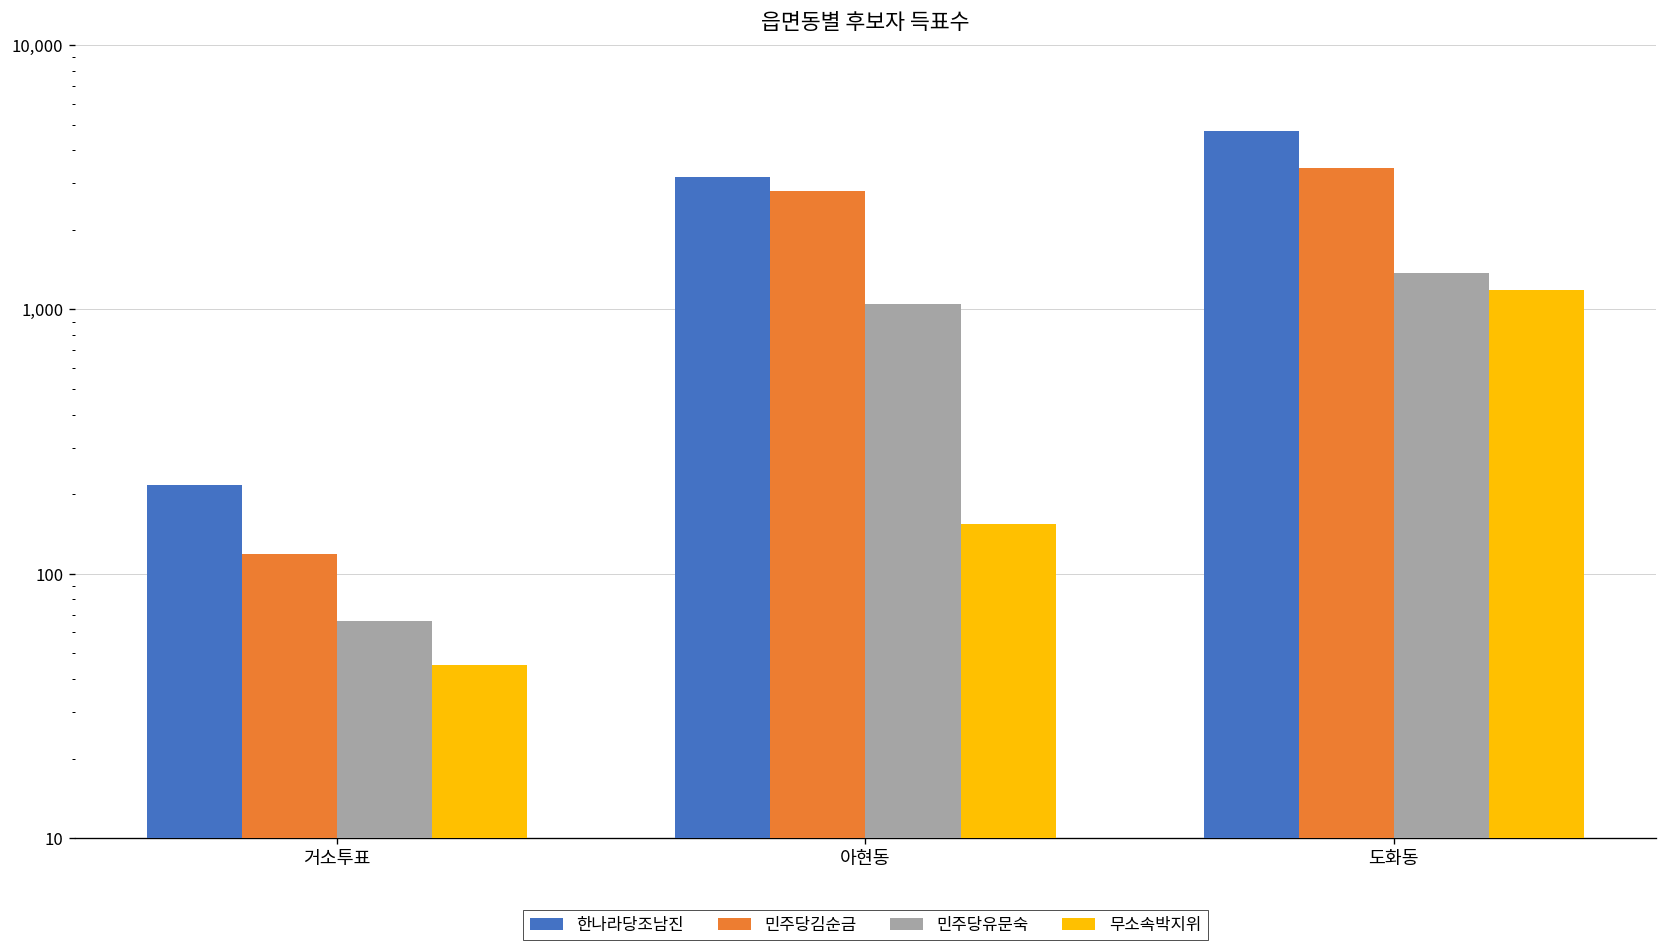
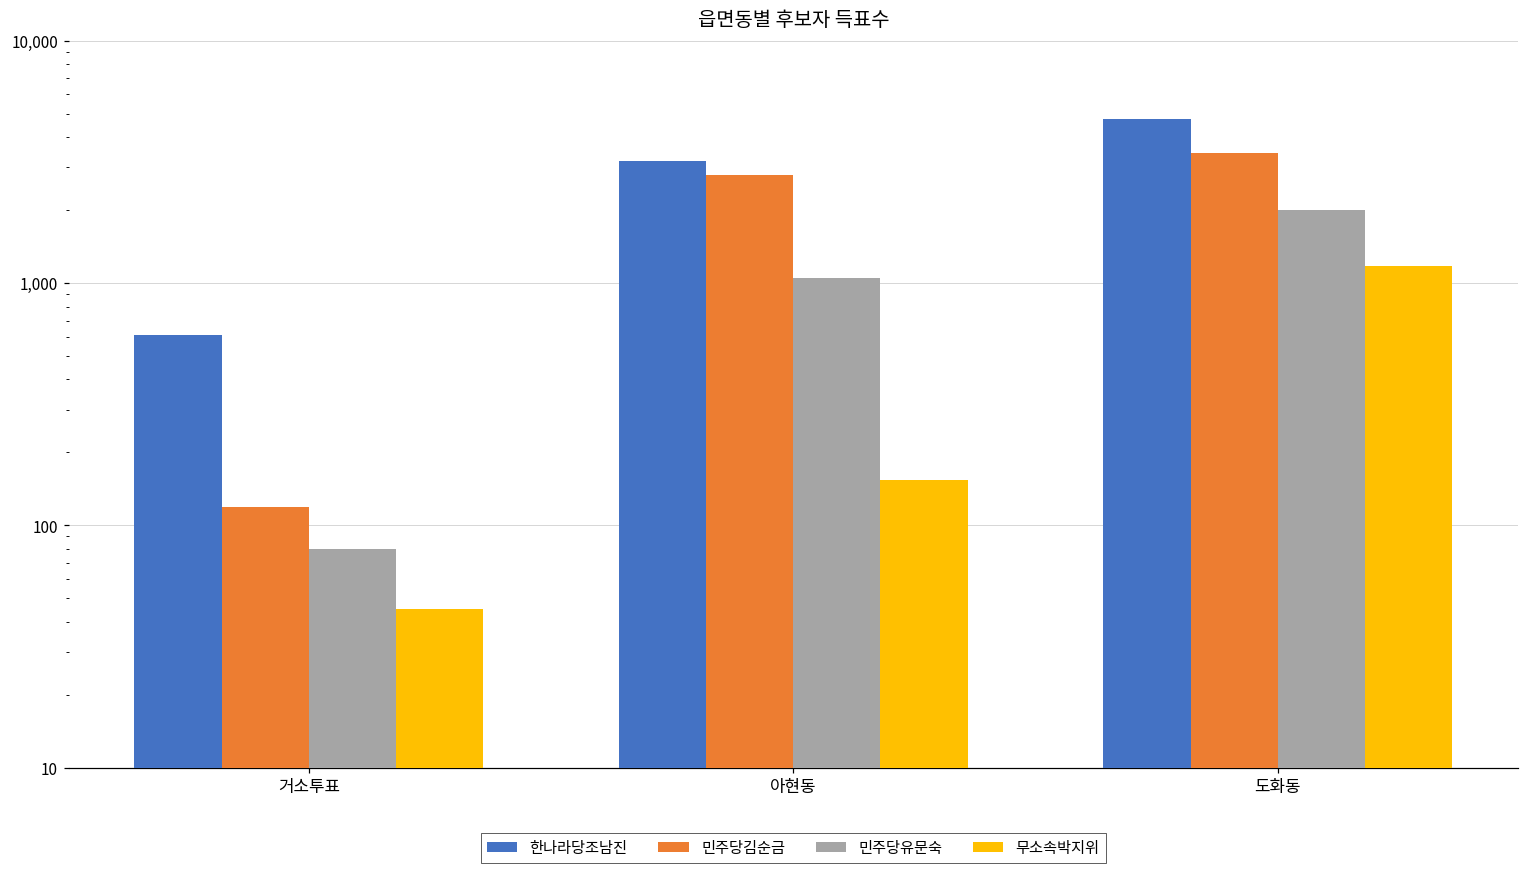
  {
    "한나라당조남진": {
-     "거소투표": "220",
+     "거소투표": "610",
      "아현동": "3,200",
      "도화동": "4,700"
    },
    "민주당김순금": {
      "거소투표": "120",
      "아현동": "2,800",
      "도화동": "3,400"
    },
    "민주당유문숙": {
-     "거소투표": "66",
+     "거소투표": "80",
      "아현동": "1,000",
-     "도화동": "1,400"
+     "도화동": "2,000"
    },
    "무소속박지위": {
      "거소투표": "45",
      "아현동": "150",
      "도화동": "1,200"
    }
  }
